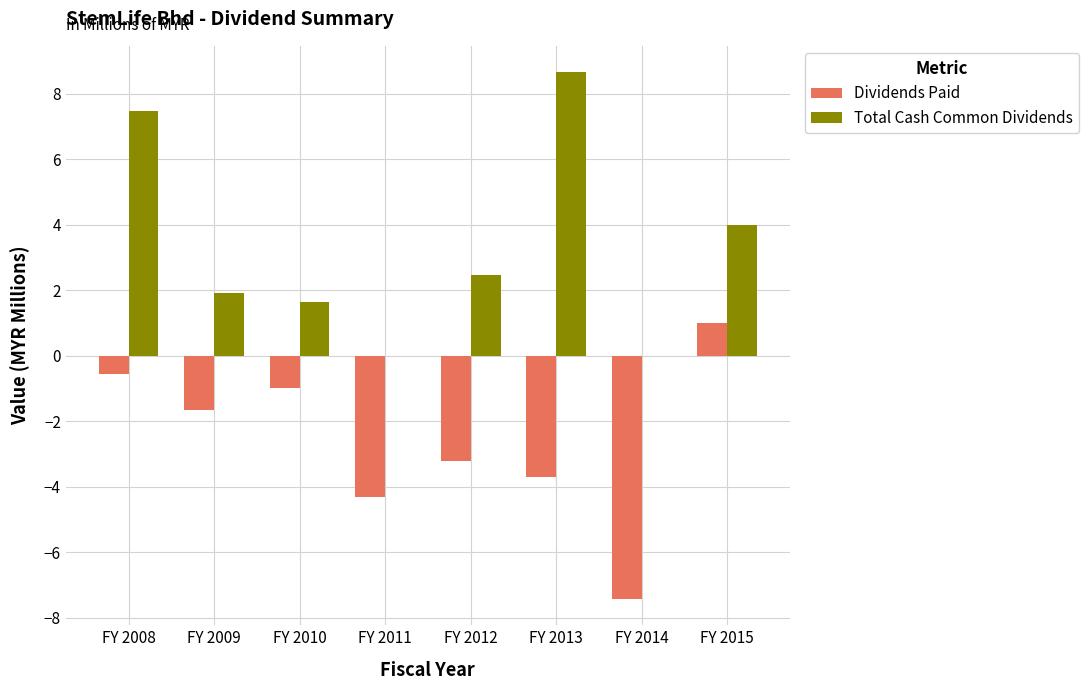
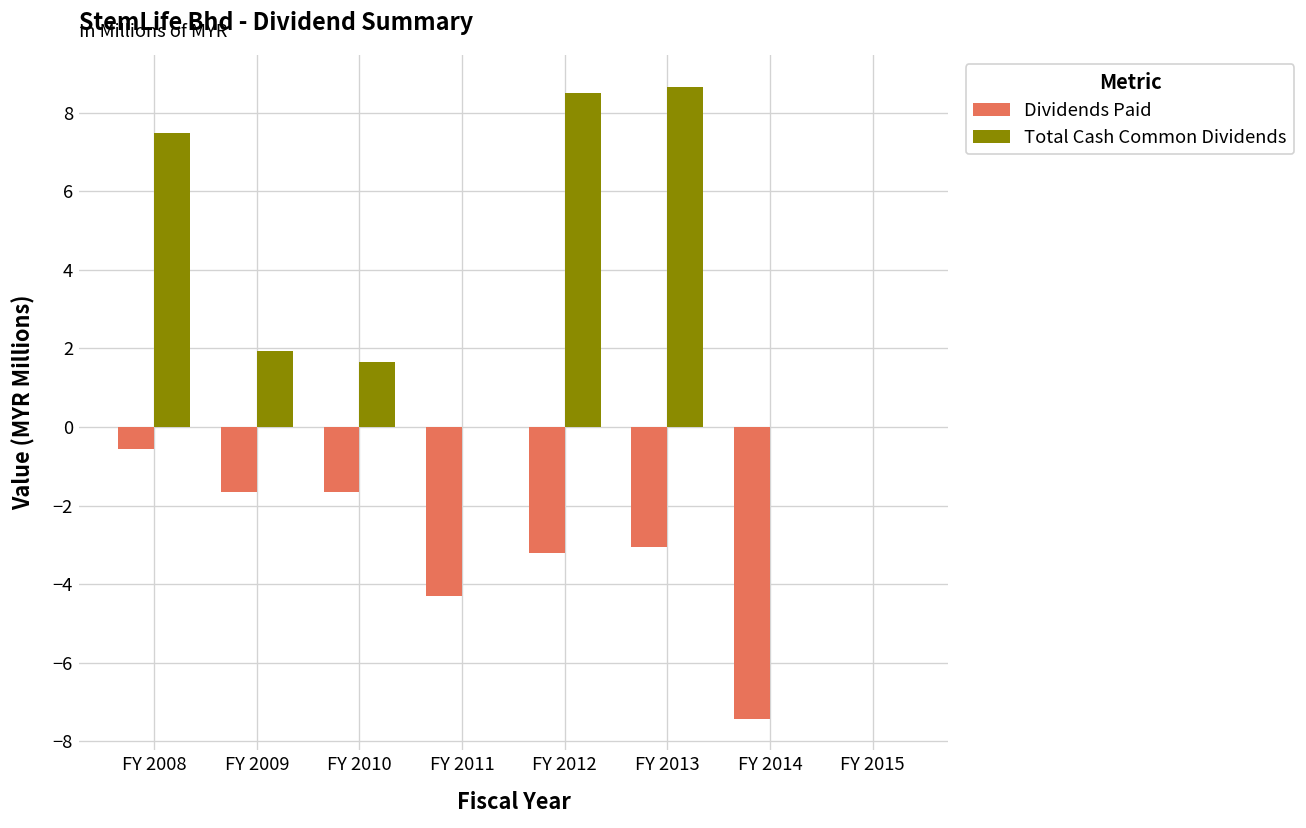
  {
    "Dividends Paid": {
      "FY 2008": -0.6,
      "FY 2009": -1.7,
-     "FY 2010": -1.0,
+     "FY 2010": -1.7,
      "FY 2011": -4.3,
      "FY 2012": -3.2,
-     "FY 2013": -3.7,
+     "FY 2013": -3.0,
      "FY 2014": -7.4,
-     "FY 2015": 1
+     "FY 2015": 0
    },
    "Total Cash Common Dividends": {
      "FY 2008": 7.5,
      "FY 2009": 1.9,
      "FY 2010": 1.7,
      "FY 2011": 0.0,
-     "FY 2012": 2.5,
+     "FY 2012": 8.5,
      "FY 2013": 8.7,
      "FY 2014": 0.0,
-     "FY 2015": 4
+     "FY 2015": 0
    }
  }
